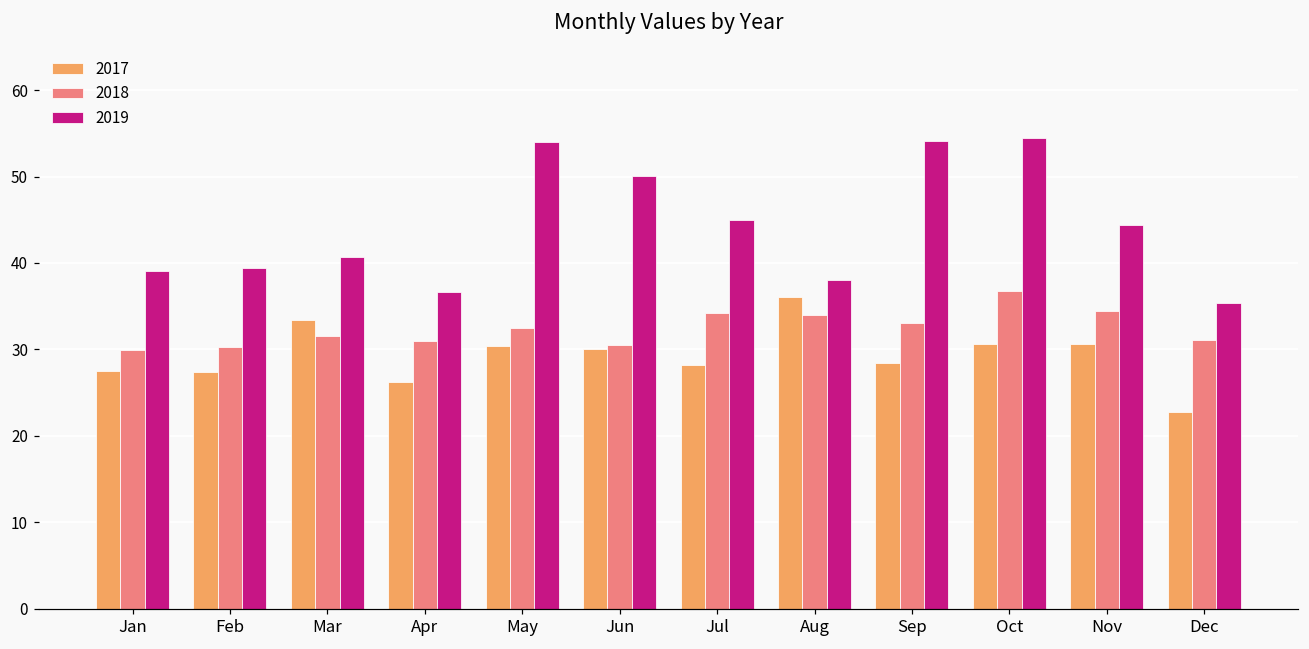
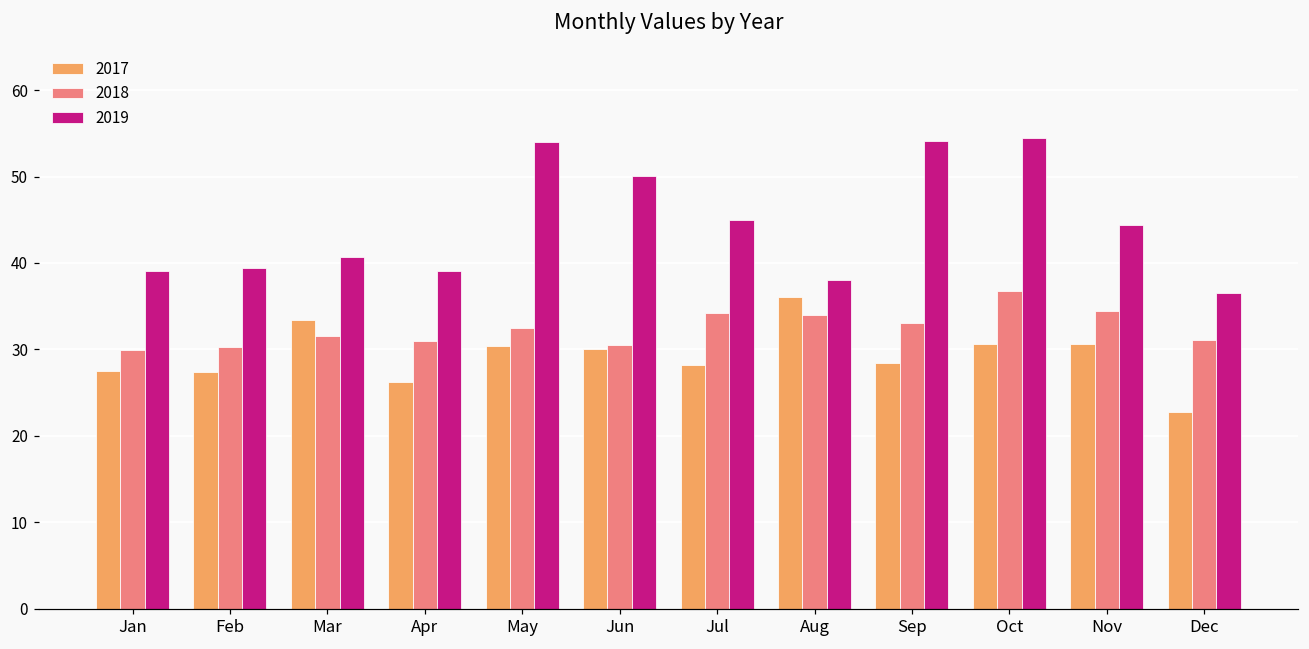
  {
    "2019": {
      "Jan": 39,
      "Feb": 39,
      "Mar": 41,
-     "Apr": 37,
+     "Apr": 39,
      "May": 54,
      "Jun": 50,
      "Jul": 45,
      "Aug": 38,
      "Sep": 54,
      "Oct": 54,
      "Nov": 44,
-     "Dec": 35
+     "Dec": 37
    }
  }
